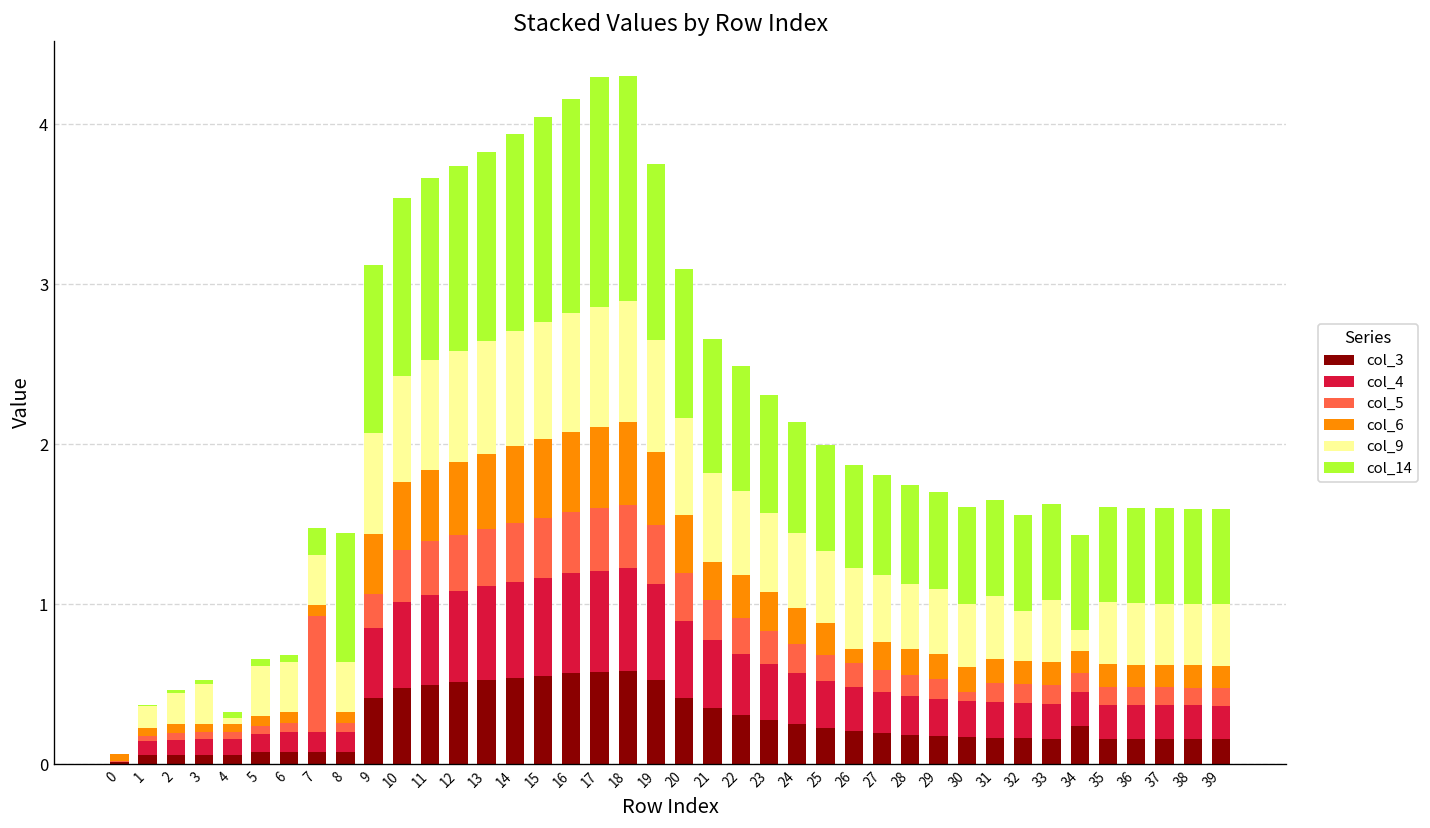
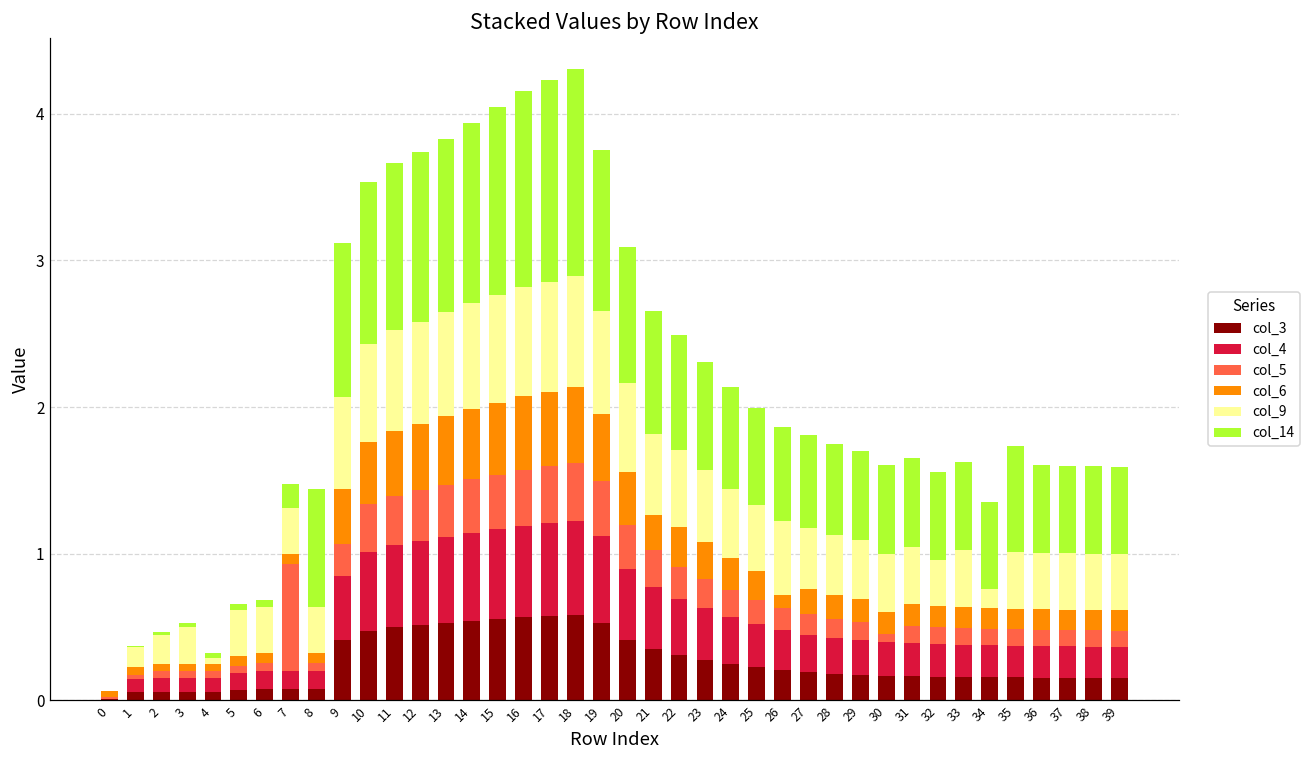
  {
    "col_3": {
      "1": 0.06,
      "2": 0.06,
      "3": 0.06,
      "4": 0.06,
      "5": 0.07,
      "6": 0.08,
      "7": 0.08,
      "8": 0.08,
      "9": 0.41,
      "10": 0.47,
      "11": 0.50,
      "12": 0.51,
      "13": 0.53,
      "14": 0.54,
      "15": 0.55,
      "16": 0.57,
      "17": 0.57,
      "18": 0.58,
      "19": 0.53,
      "20": 0.41,
      "21": 0.35,
      "22": 0.31,
      "23": 0.28,
      "24": 0.25,
      "25": 0.23,
      "26": 0.21,
      "27": 0.19,
      "28": 0.18,
      "29": 0.17,
      "30": 0.17,
      "31": 0.16,
      "32": 0.16,
      "33": 0.16,
-     "34": 0.24,
+     "34": 0.16,
      "35": 0.16,
      "36": 0.16,
      "37": 0.15,
      "38": 0.15,
      "39": 0.15
    },
    "col_14": {
      "2": 0.02,
      "3": 0.03,
      "4": 0.04,
      "5": 0.04,
      "6": 0.05,
      "7": 0.17,
      "8": 0.80,
      "9": 1.05,
      "10": 1.11,
      "11": 1.14,
      "12": 1.16,
      "13": 1.18,
      "14": 1.23,
      "15": 1.28,
      "16": 1.34,
-     "17": 1.44,
+     "17": 1.37,
      "18": 1.41,
      "19": 1.10,
      "20": 0.93,
      "21": 0.84,
      "22": 0.79,
      "23": 0.74,
      "24": 0.70,
      "25": 0.67,
      "26": 0.64,
      "27": 0.63,
      "28": 0.62,
      "29": 0.61,
      "30": 0.61,
      "31": 0.60,
      "32": 0.60,
      "33": 0.60,
      "34": 0.60,
-     "35": 0.60,
+     "35": 0.73,
      "36": 0.60,
      "37": 0.60,
      "38": 0.59,
      "39": 0.59
    }
  }
